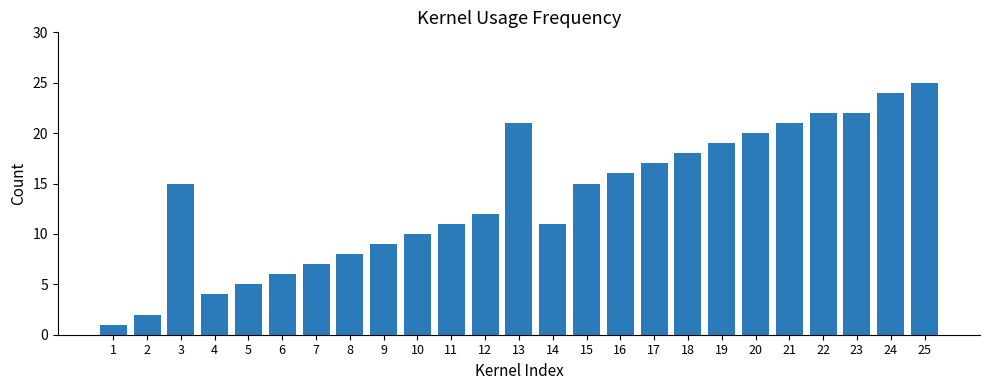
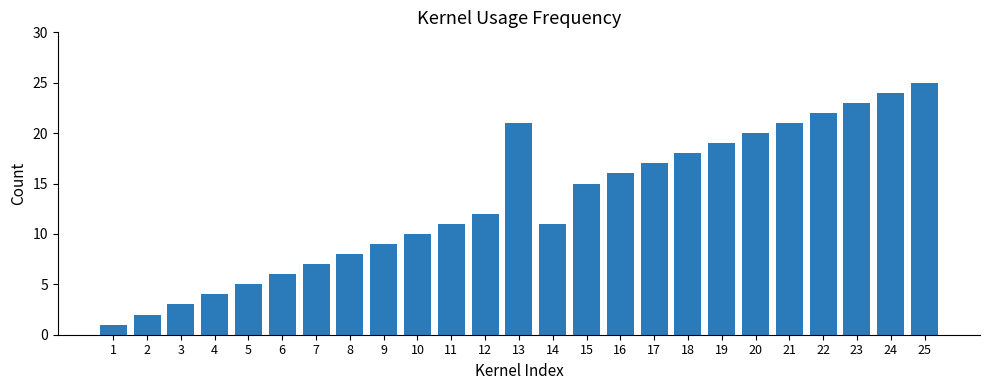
  {
    "1": 1,
    "2": 2,
-   "3": 15,
+   "3": 3,
    "4": 4,
    "5": 5,
    "6": 6,
    "7": 7,
    "8": 8,
    "9": 9,
    "10": 10,
    "11": 11,
    "12": 12,
    "13": 21,
    "14": 11,
    "15": 15,
    "16": 16,
    "17": 17,
    "18": 18,
    "19": 19,
    "20": 20,
    "21": 21,
    "22": 22,
-   "23": 22,
+   "23": 23,
    "24": 24,
    "25": 25
  }
